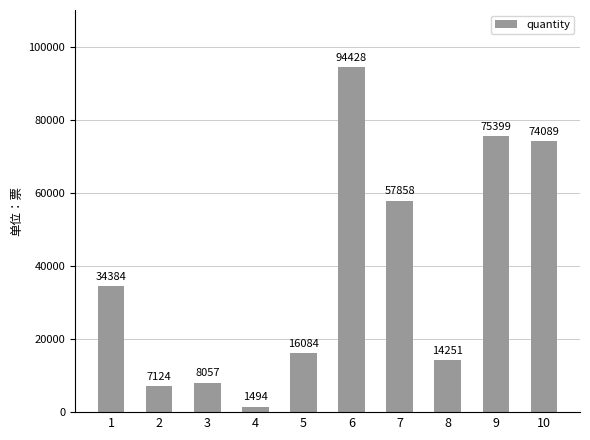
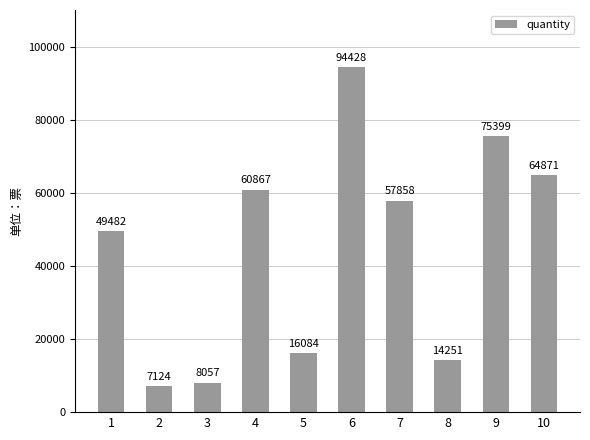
  {
-   "1": 34384,
+   "1": 49482,
    "2": 7124,
    "3": 8057,
-   "4": 1494,
+   "4": 60867,
    "5": 16084,
    "6": 94428,
    "7": 57858,
    "8": 14251,
    "9": 75399,
-   "10": 74089
+   "10": 64871
  }
